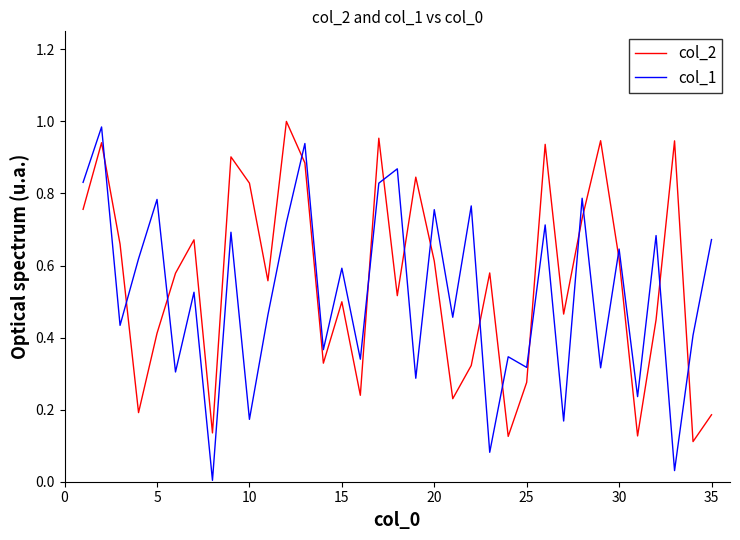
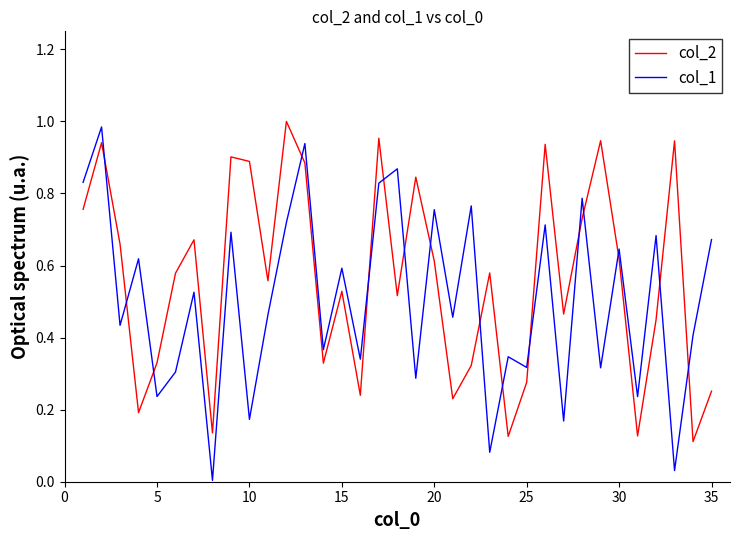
  {
    "col_2": {
-     "5": 0.41,
-     "10": 0.83,
-     "15": 0.50,
+     "5": 0.33,
+     "10": 0.89,
+     "15": 0.53,
      "20": 0.61,
      "25": 0.28,
      "30": 0.62,
-     "35": 0.19
+     "35": 0.25
    },
    "col_1": {
-     "5": 0.78,
+     "5": 0.24,
      "10": 0.17,
      "15": 0.59,
      "20": 0.76,
      "25": 0.32,
      "30": 0.65,
      "35": 0.67
    }
  }
